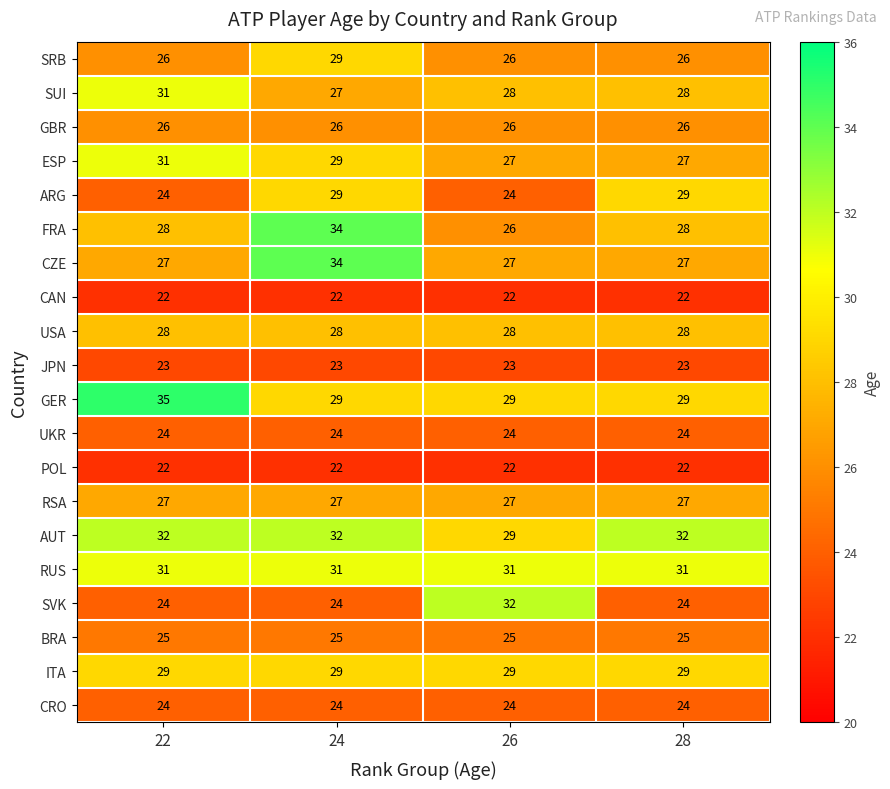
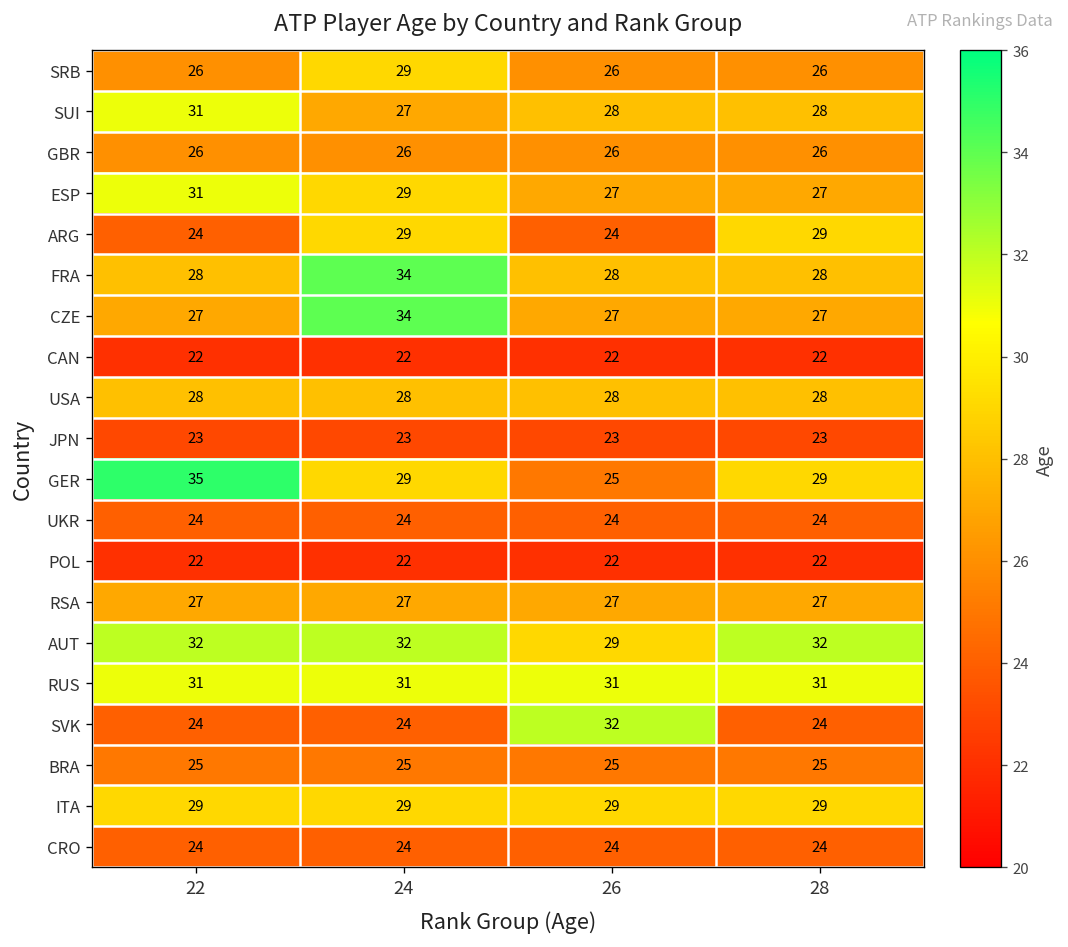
  {
    "SRB": {
      "22": 26,
      "24": 29,
      "26": 26,
      "28": 26
    },
    "SUI": {
      "22": 31,
      "24": 27,
      "26": 28,
      "28": 28
    },
    "GBR": {
      "22": 26,
      "24": 26,
      "26": 26,
      "28": 26
    },
    "ESP": {
      "22": 31,
      "24": 29,
      "26": 27,
      "28": 27
    },
    "ARG": {
      "22": 24,
      "24": 29,
      "26": 24,
      "28": 29
    },
    "FRA": {
      "22": 28,
      "24": 34,
-     "26": 26,
+     "26": 28,
      "28": 28
    },
    "CZE": {
      "22": 27,
      "24": 34,
      "26": 27,
      "28": 27
    },
    "CAN": {
      "22": 22,
      "24": 22,
      "26": 22,
      "28": 22
    },
    "USA": {
      "22": 28,
      "24": 28,
      "26": 28,
      "28": 28
    },
    "JPN": {
      "22": 23,
      "24": 23,
      "26": 23,
      "28": 23
    },
    "GER": {
      "22": 35,
      "24": 29,
-     "26": 29,
+     "26": 25,
      "28": 29
    },
    "UKR": {
      "22": 24,
      "24": 24,
      "26": 24,
      "28": 24
    },
    "POL": {
      "22": 22,
      "24": 22,
      "26": 22,
      "28": 22
    },
    "RSA": {
      "22": 27,
      "24": 27,
      "26": 27,
      "28": 27
    },
    "AUT": {
      "22": 32,
      "24": 32,
      "26": 29,
      "28": 32
    },
    "RUS": {
      "22": 31,
      "24": 31,
      "26": 31,
      "28": 31
    },
    "SVK": {
      "22": 24,
      "24": 24,
      "26": 32,
      "28": 24
    },
    "BRA": {
      "22": 25,
      "24": 25,
      "26": 25,
      "28": 25
    },
    "ITA": {
      "22": 29,
      "24": 29,
      "26": 29,
      "28": 29
    },
    "CRO": {
      "22": 24,
      "24": 24,
      "26": 24,
      "28": 24
    }
  }
